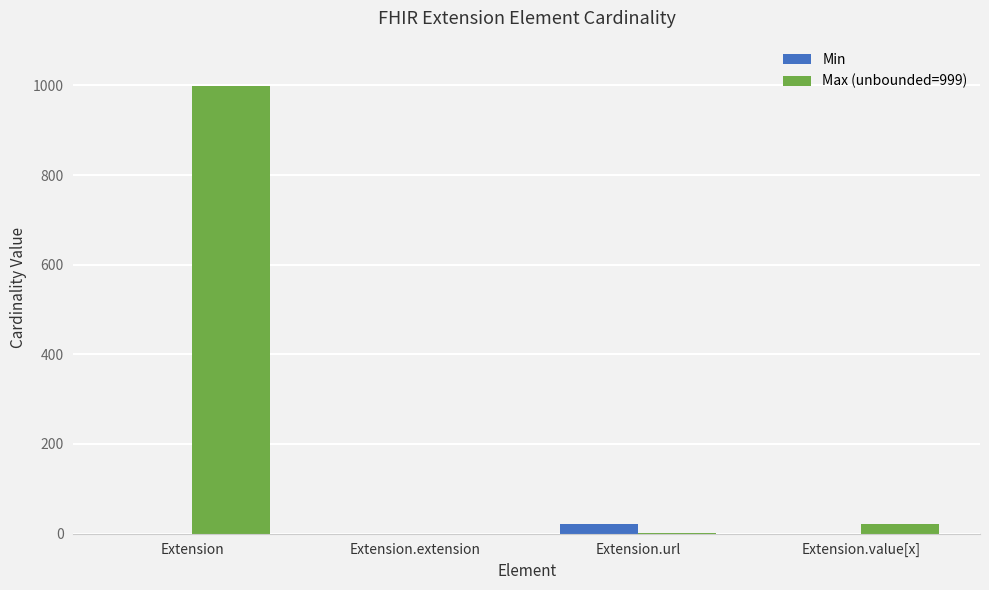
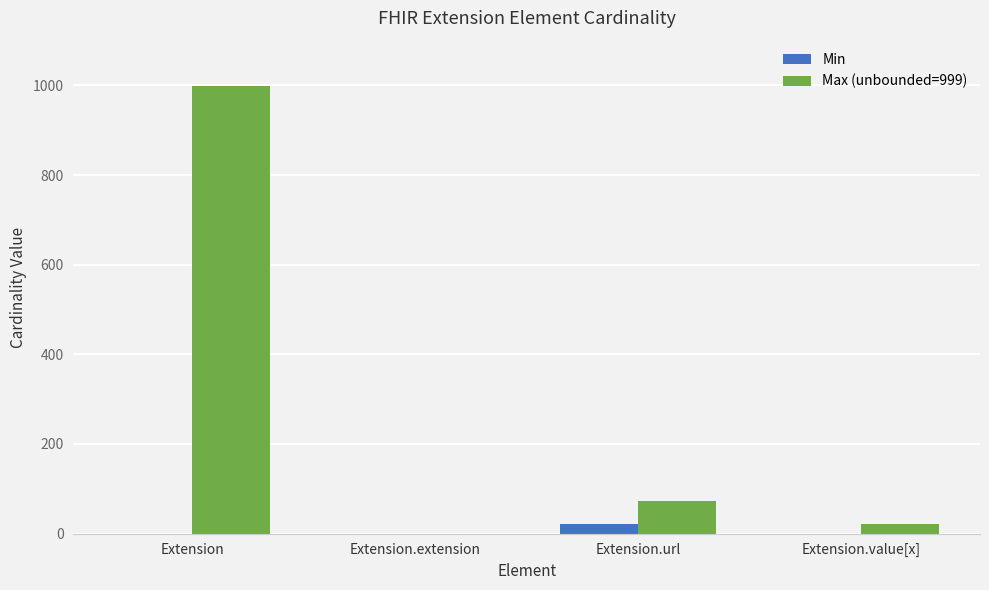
  {
    "Min": {
      "Extension": 0,
      "Extension.extension": 0,
      "Extension.url": 20,
      "Extension.value[x]": 0
    },
    "Max (unbounded=999)": {
      "Extension": 1000,
      "Extension.extension": 0,
-     "Extension.url": 0,
+     "Extension.url": 70,
      "Extension.value[x]": 20
    }
  }
